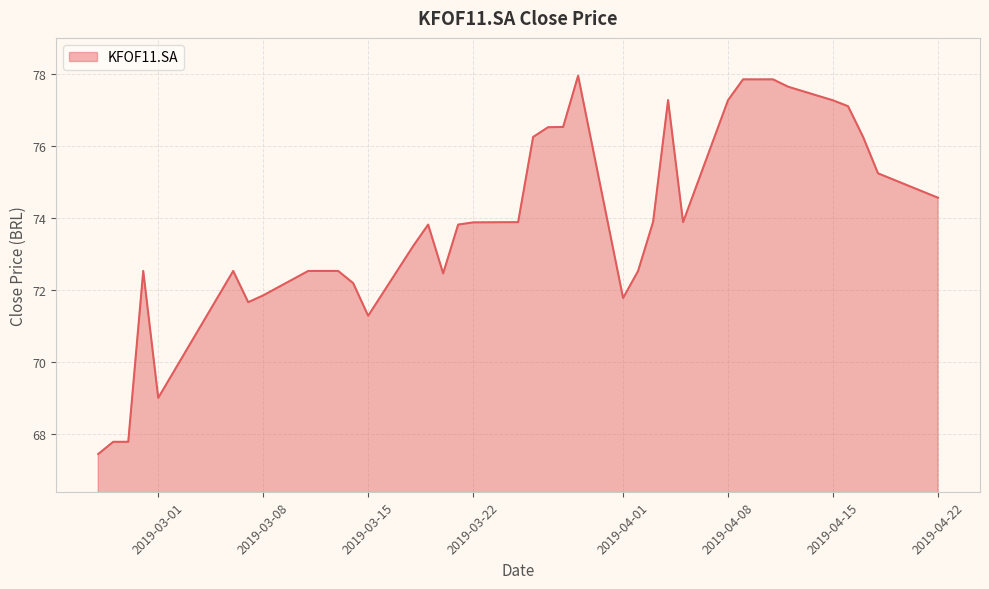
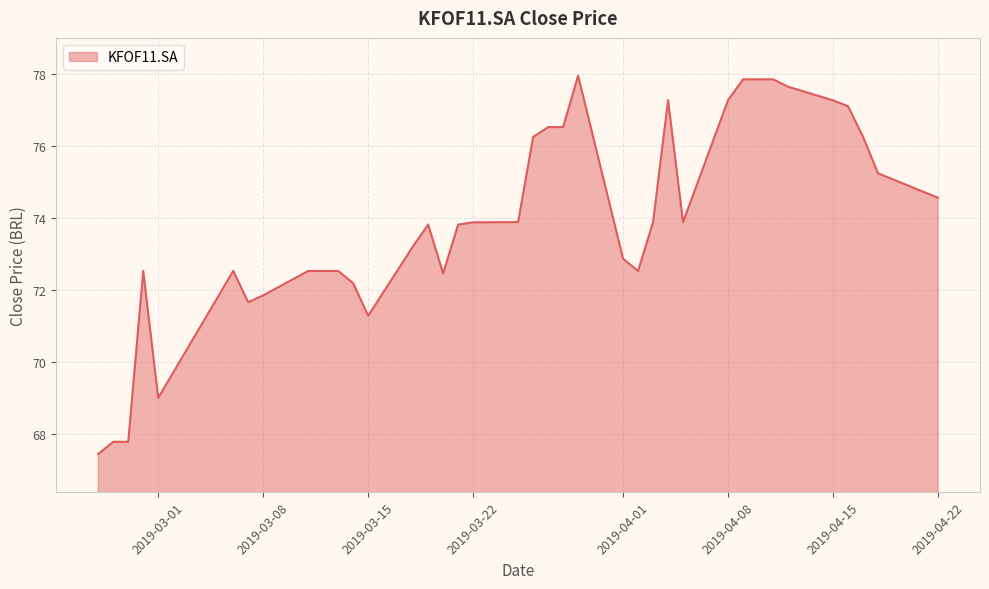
  {
    "2019-03-01": 69.0,
    "2019-03-08": 71.8,
    "2019-03-15": 71.3,
    "2019-03-22": 73.9,
-   "2019-04-01": 71.8,
+   "2019-04-01": 72.9,
    "2019-04-08": 77.3,
    "2019-04-15": 77.3,
    "2019-04-22": 74.6
  }
